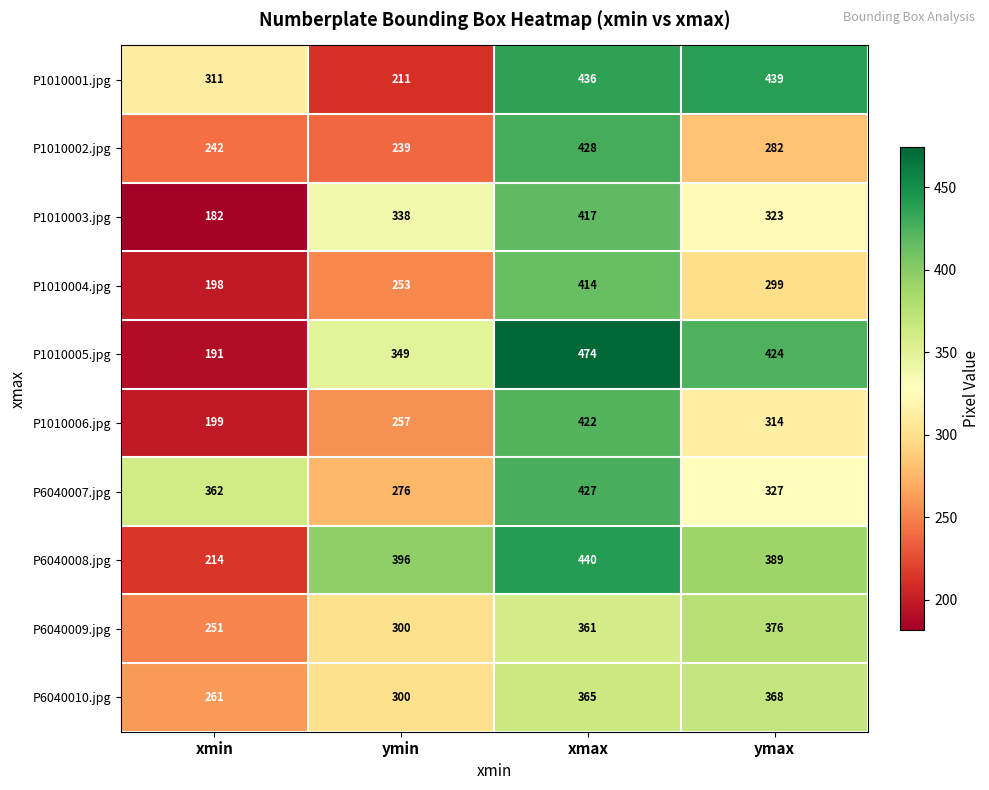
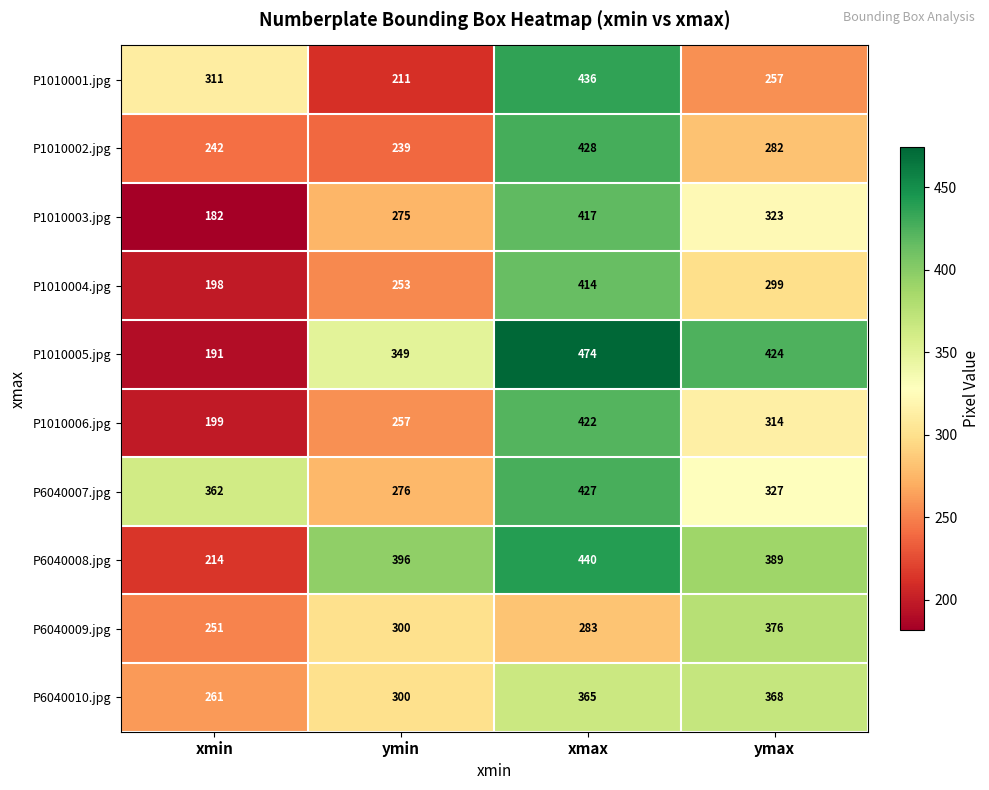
  {
    "P1010001.jpg": {
      "xmin": 311,
      "ymin": 211,
      "xmax": 436,
-     "ymax": 439
+     "ymax": 257
    },
    "P1010002.jpg": {
      "xmin": 242,
      "ymin": 239,
      "xmax": 428,
      "ymax": 282
    },
    "P1010003.jpg": {
      "xmin": 182,
-     "ymin": 338,
+     "ymin": 275,
      "xmax": 417,
      "ymax": 323
    },
    "P1010004.jpg": {
      "xmin": 198,
      "ymin": 253,
      "xmax": 414,
      "ymax": 299
    },
    "P1010005.jpg": {
      "xmin": 191,
      "ymin": 349,
      "xmax": 474,
      "ymax": 424
    },
    "P1010006.jpg": {
      "xmin": 199,
      "ymin": 257,
      "xmax": 422,
      "ymax": 314
    },
    "P6040007.jpg": {
      "xmin": 362,
      "ymin": 276,
      "xmax": 427,
      "ymax": 327
    },
    "P6040008.jpg": {
      "xmin": 214,
      "ymin": 396,
      "xmax": 440,
      "ymax": 389
    },
    "P6040009.jpg": {
      "xmin": 251,
      "ymin": 300,
-     "xmax": 361,
+     "xmax": 283,
      "ymax": 376
    },
    "P6040010.jpg": {
      "xmin": 261,
      "ymin": 300,
      "xmax": 365,
      "ymax": 368
    }
  }
